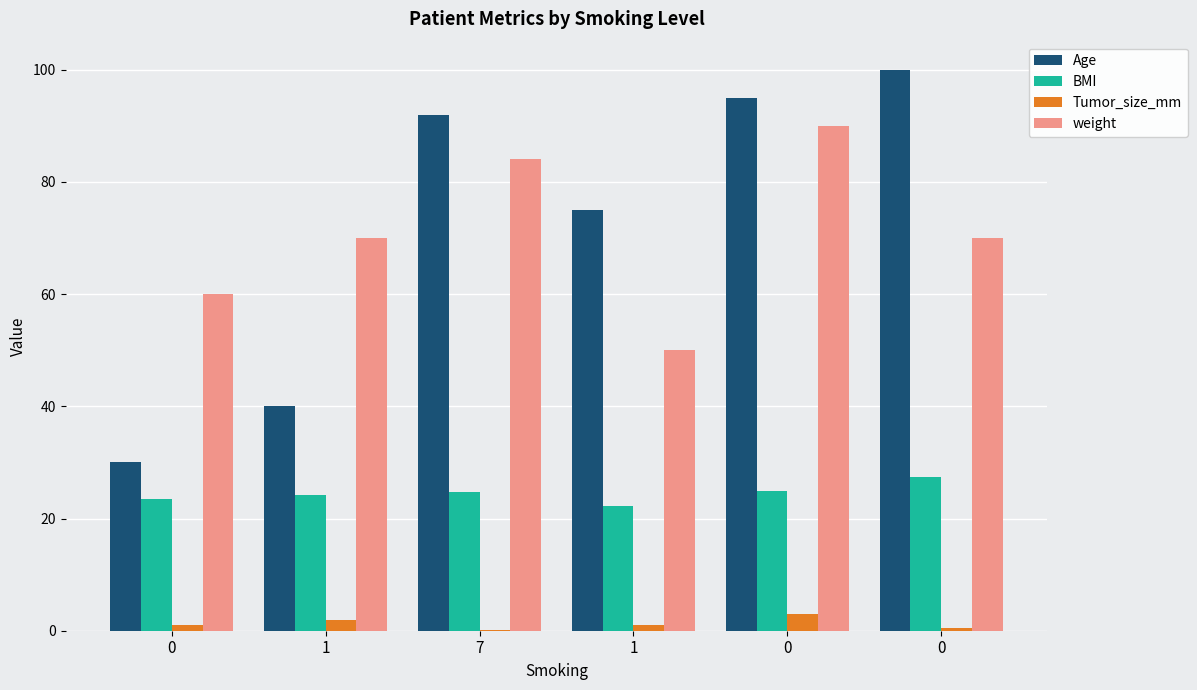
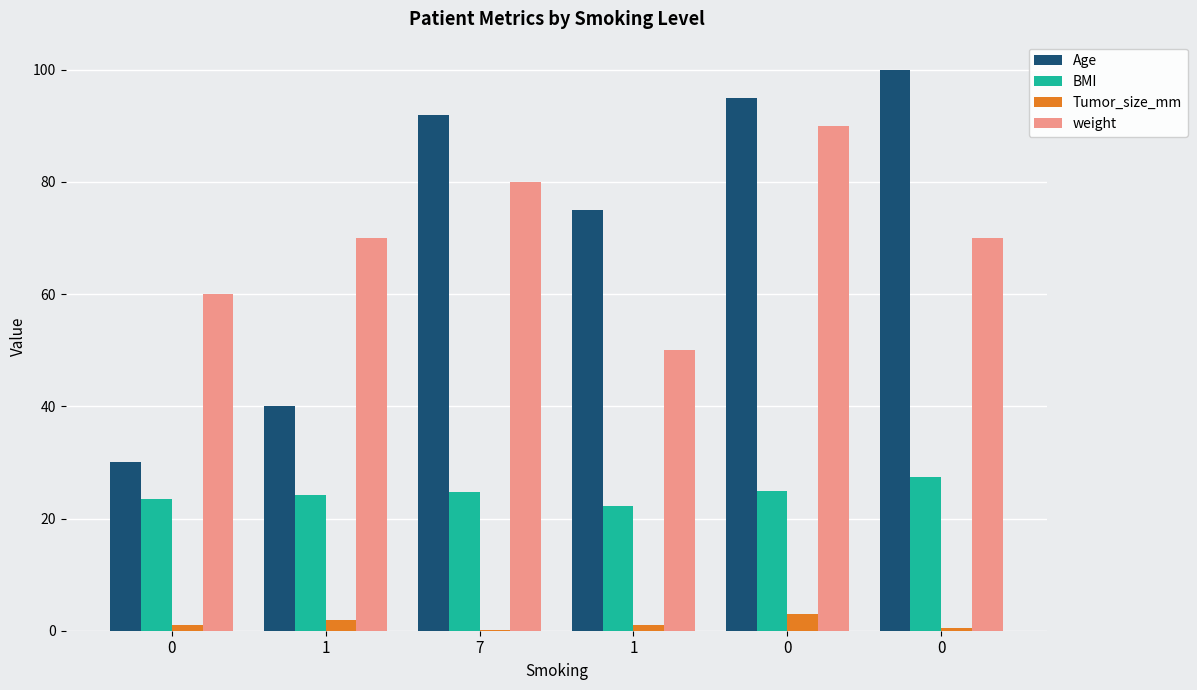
  {
    "Age": {
      "7": 92
    },
    "BMI": {
      "7": 25
    },
    "weight": {
-     "7": 84
+     "7": 80
    }
  }
